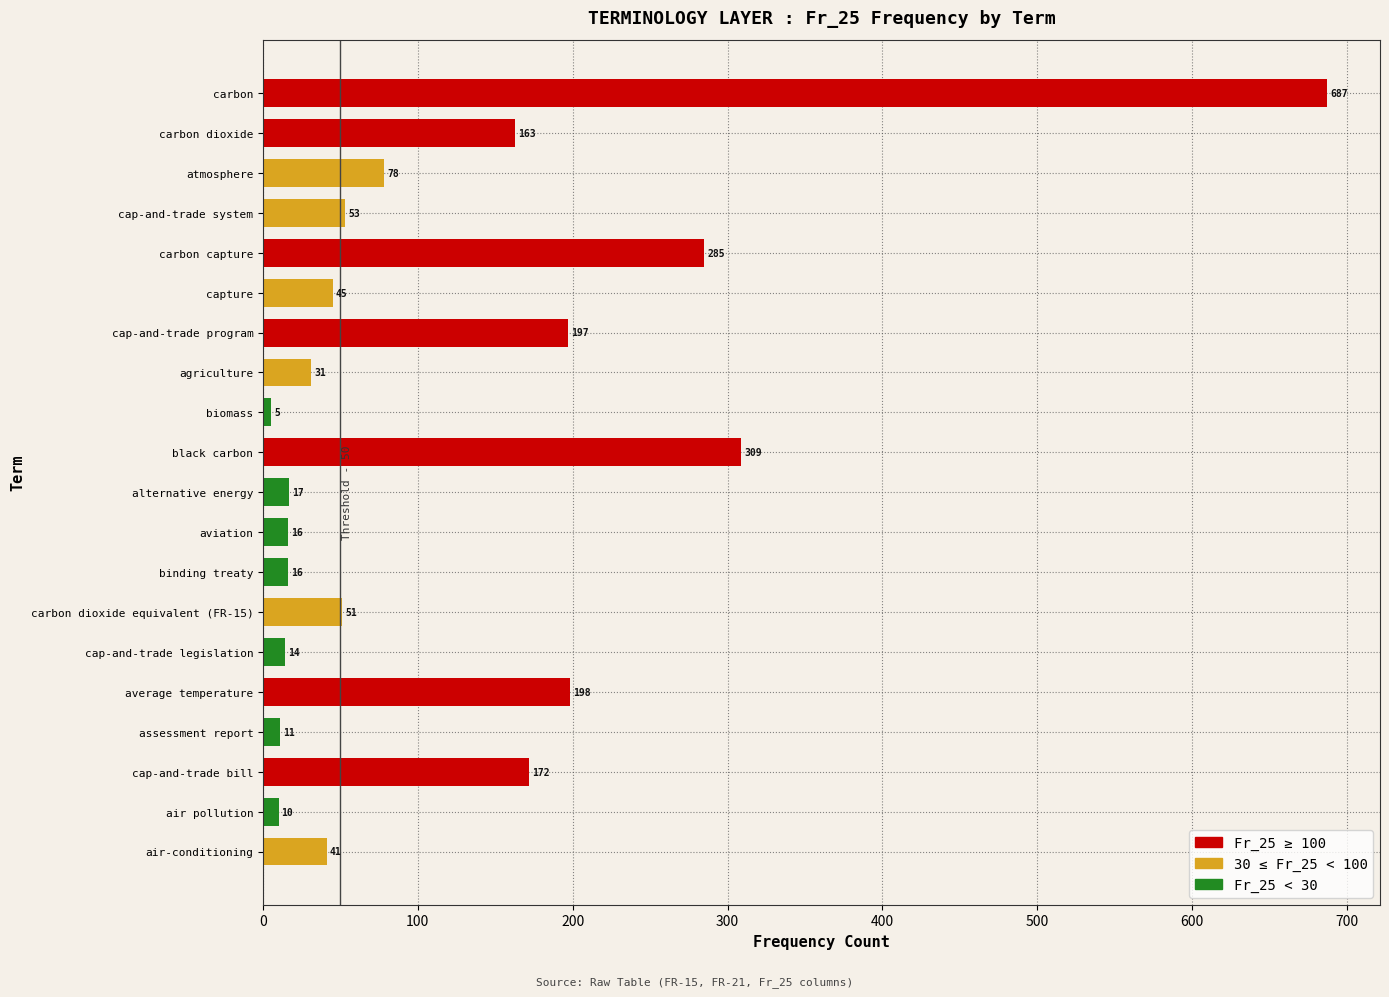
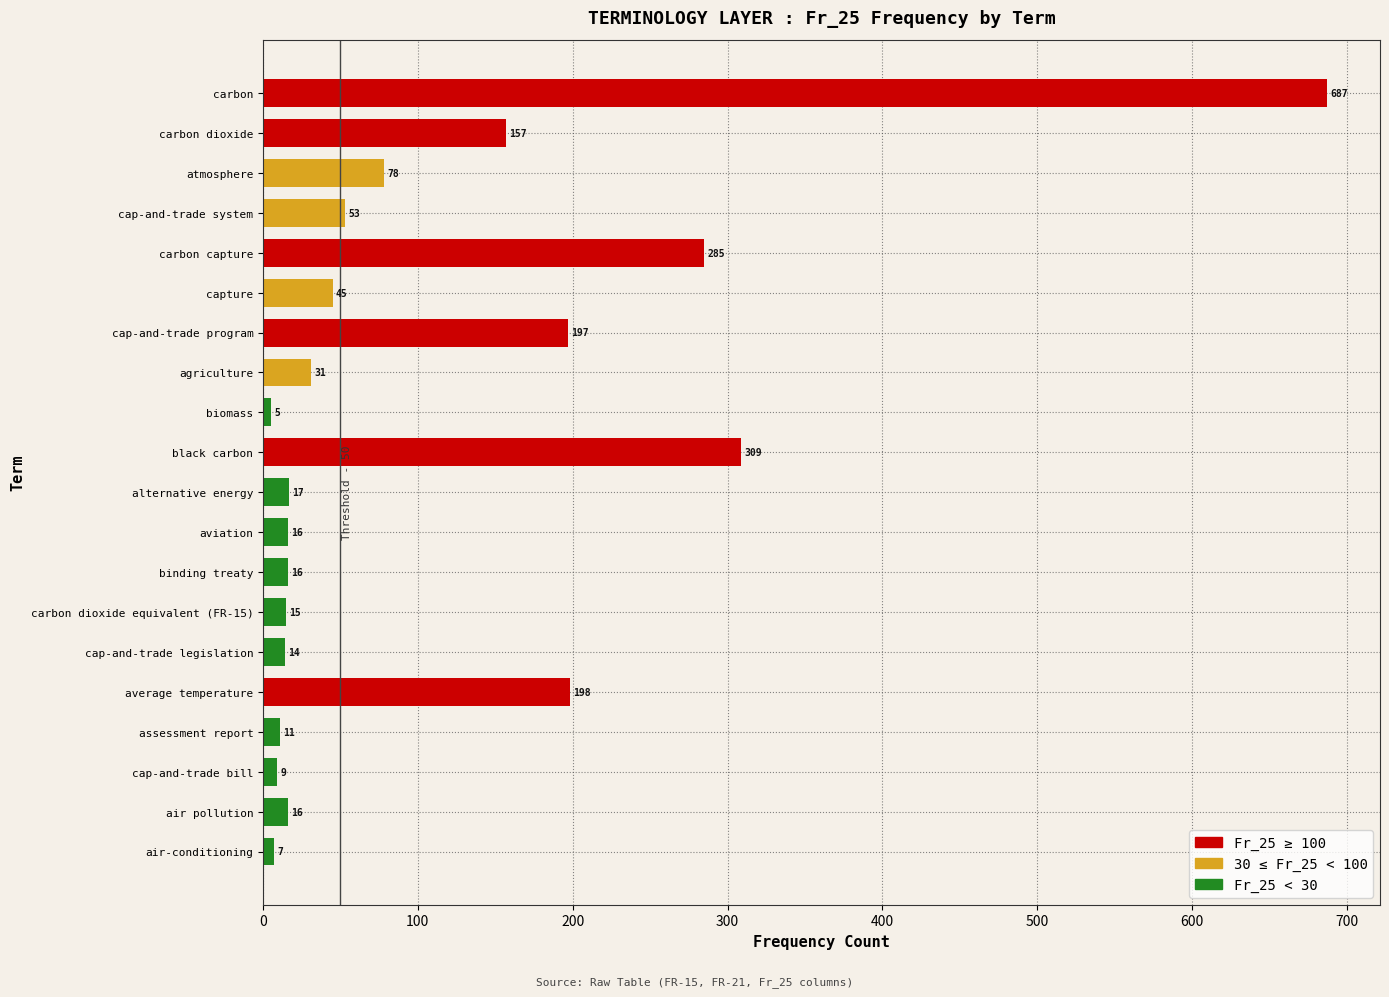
  {
    "carbon": 687,
-   "carbon dioxide": 163,
+   "carbon dioxide": 157,
    "atmosphere": 78,
    "cap-and-trade system": 53,
    "carbon capture": 285,
    "capture": 45,
    "cap-and-trade program": 197,
    "agriculture": 31,
    "biomass": 5,
    "black carbon": 309,
    "alternative energy": 17,
    "aviation": 16,
    "binding treaty": 16,
-   "carbon dioxide equivalent (FR-15)": 51,
+   "carbon dioxide equivalent (FR-15)": 15,
    "cap-and-trade legislation": 14,
    "average temperature": 198,
    "assessment report": 11,
-   "cap-and-trade bill": 172,
-   "air pollution": 10,
-   "air-conditioning": 41
+   "cap-and-trade bill": 9,
+   "air pollution": 16,
+   "air-conditioning": 7
  }
